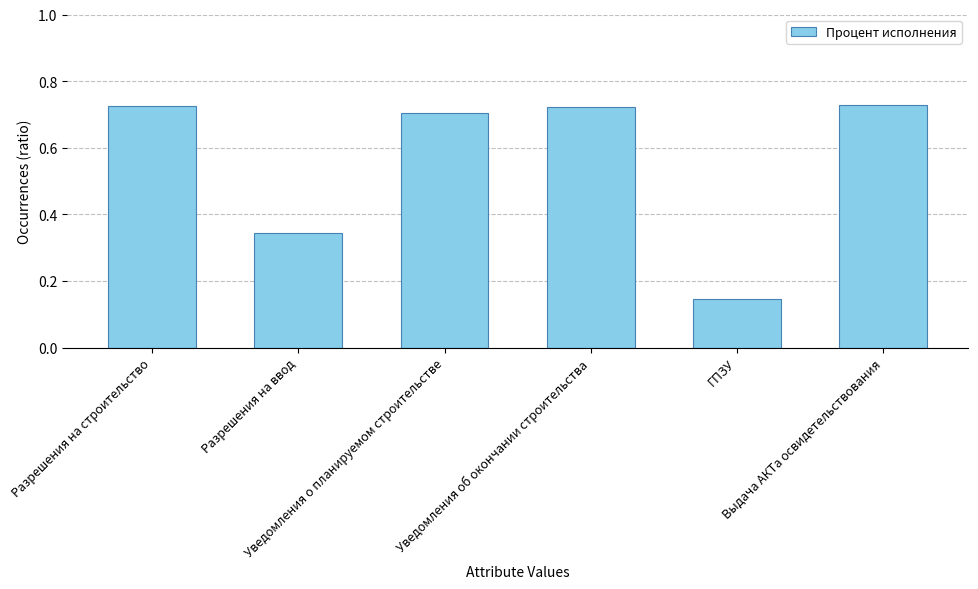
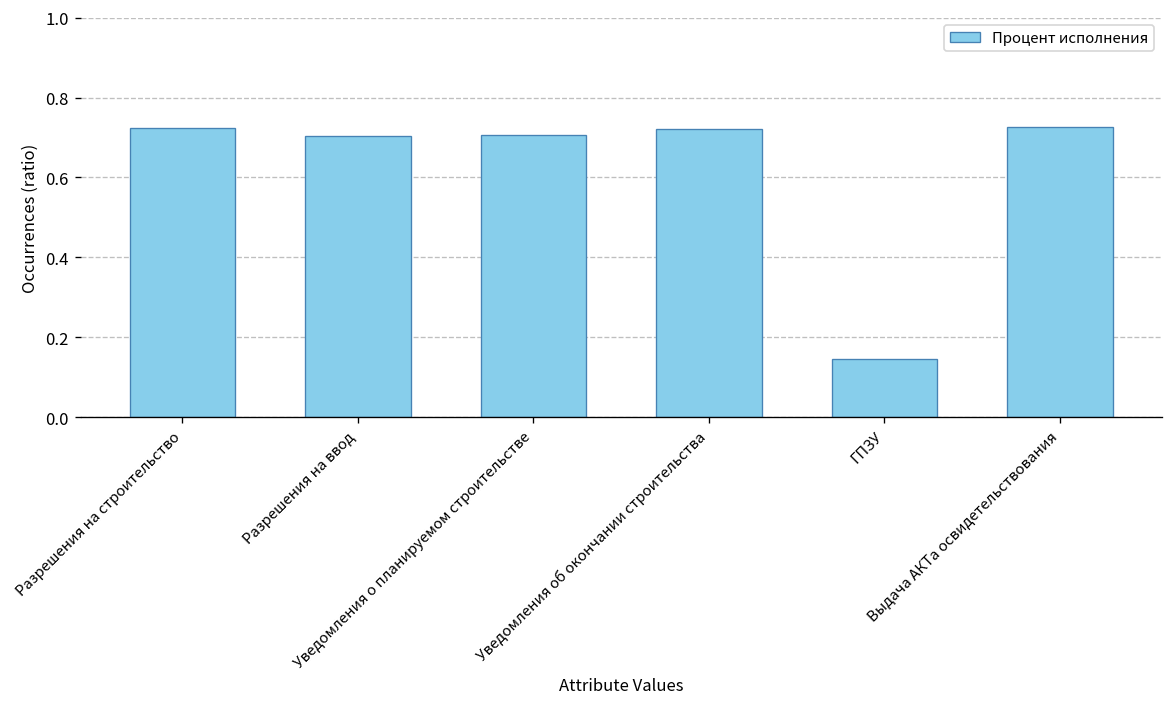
  {
    "Разрешения на строительство": 0.72,
-   "Разрешения на ввод": 0.34,
+   "Разрешения на ввод": 0.70,
    "Уведомления о планируемом строительстве": 0.71,
    "Уведомления об окончании строительства": 0.72,
    "ГПЗУ": 0.15,
    "Выдача АКТа освидетельствования": 0.73
  }
